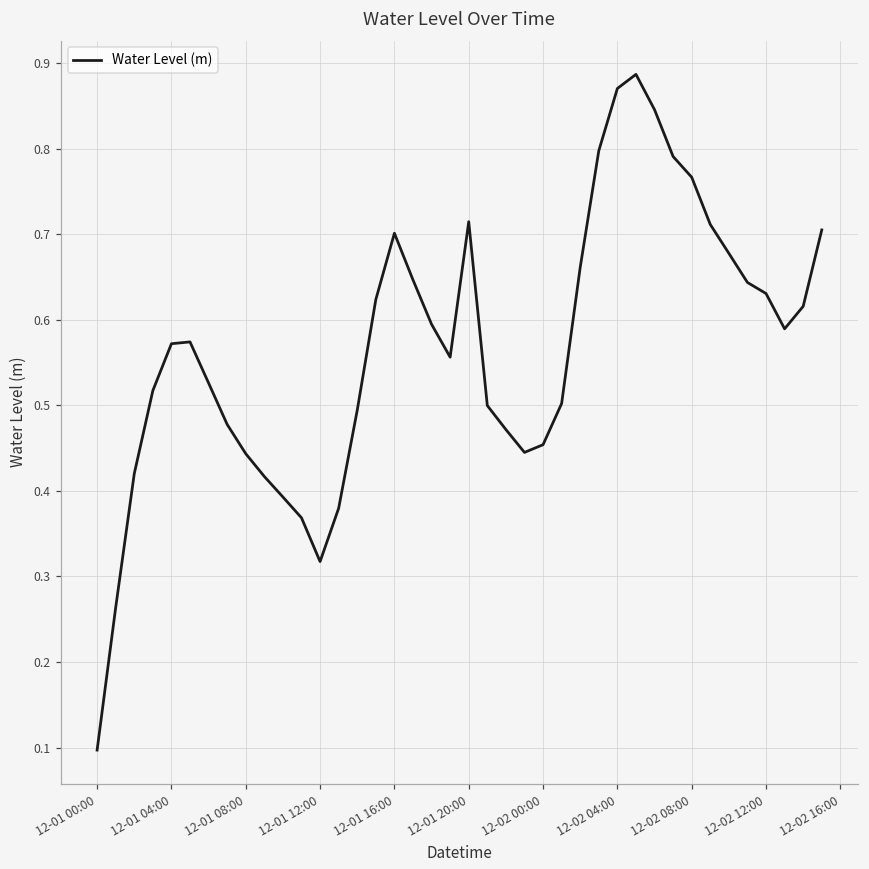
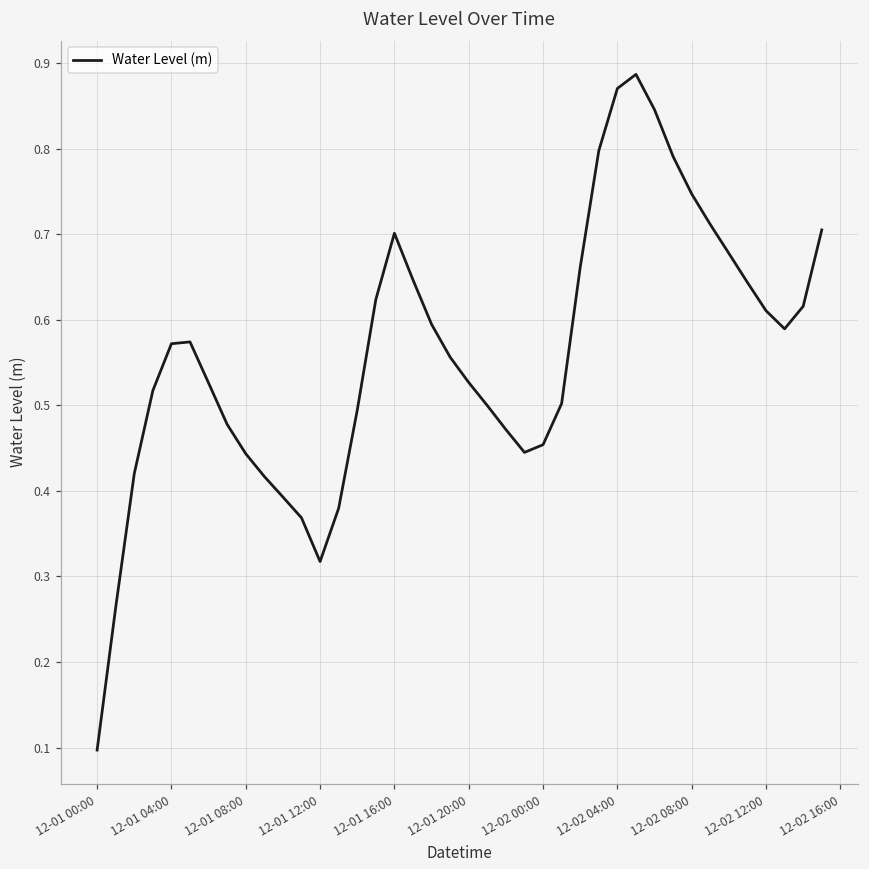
  {
    "12-01 00:00": 0.10,
    "12-01 04:00": 0.57,
    "12-01 08:00": 0.44,
    "12-01 12:00": 0.32,
    "12-01 16:00": 0.70,
-   "12-01 20:00": 0.71,
+   "12-01 20:00": 0.53,
    "12-02 00:00": 0.45,
    "12-02 04:00": 0.87,
-   "12-02 08:00": 0.77,
-   "12-02 12:00": 0.63
+   "12-02 08:00": 0.75,
+   "12-02 12:00": 0.61
  }
